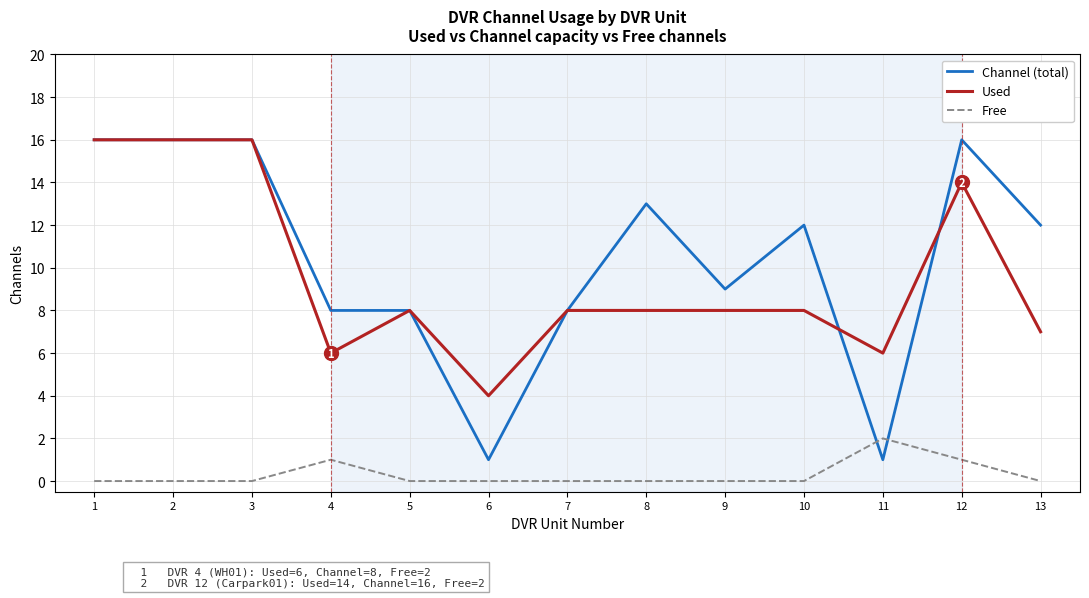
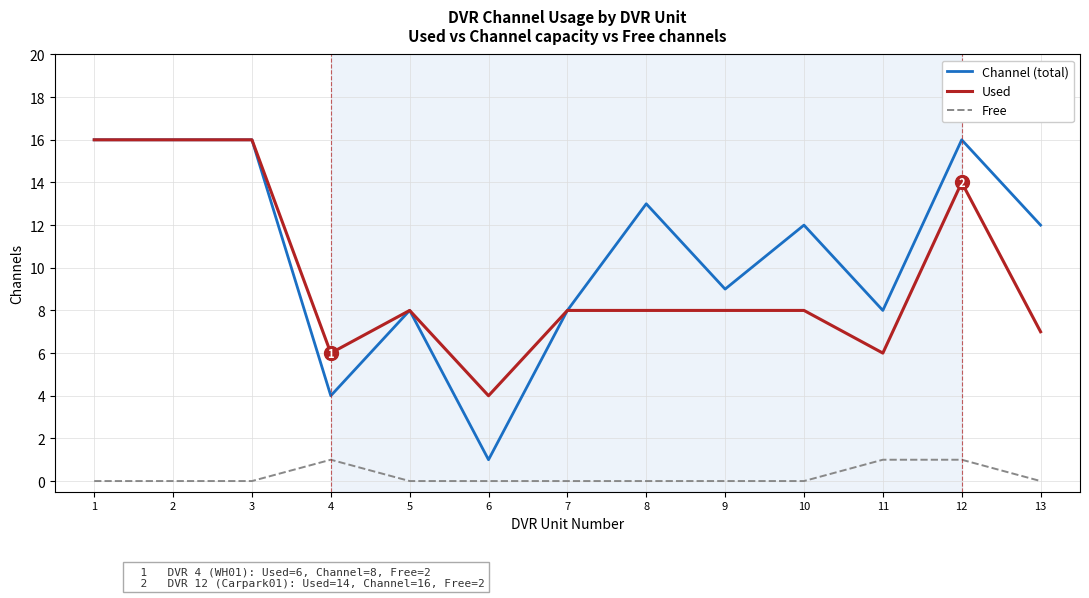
  {
    "Channel (total)": {
-     "4": 8,
+     "4": 4,
      "6": 1,
      "8": 13,
      "9": 9,
      "10": 12,
-     "11": 1,
+     "11": 8,
      "12": 16,
      "13": 12
    },
    "Free": {
      "1": 0,
      "2": 0,
      "3": 0,
      "4": 1,
      "5": 0,
      "6": 0,
      "7": 0,
      "8": 0,
      "9": 0,
      "10": 0,
-     "11": 2,
+     "11": 1,
      "12": 1,
      "13": 0
    }
  }
